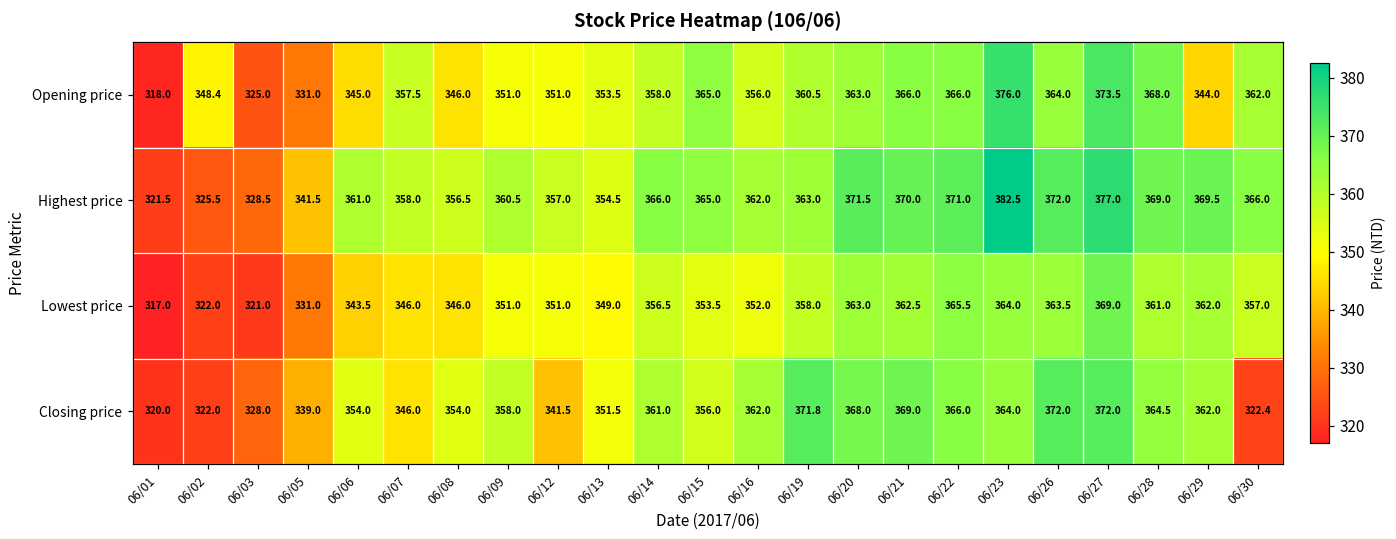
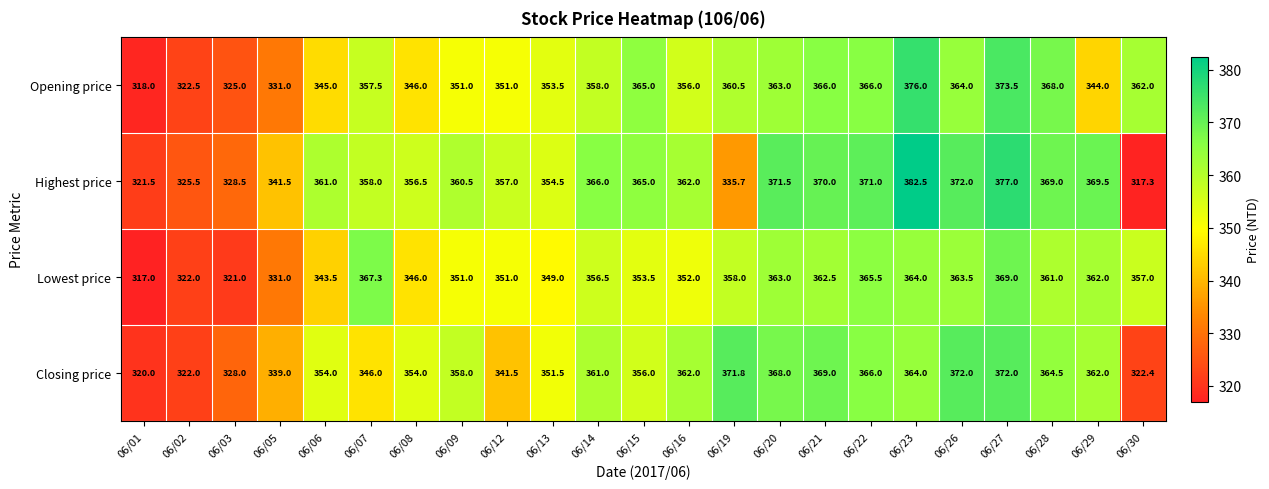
  {
    "Opening price": {
      "06/01": 318.0,
-     "06/02": 348.4,
+     "06/02": 322.5,
      "06/03": 325.0,
      "06/05": 331.0,
      "06/06": 345.0,
      "06/07": 357.5,
      "06/08": 346.0,
      "06/09": 351.0,
      "06/12": 351.0,
      "06/13": 353.5,
      "06/14": 358.0,
      "06/15": 365.0,
      "06/16": 356.0,
      "06/19": 360.5,
      "06/20": 363.0,
      "06/21": 366.0,
      "06/22": 366.0,
      "06/23": 376.0,
      "06/26": 364.0,
      "06/27": 373.5,
      "06/28": 368.0,
      "06/29": 344.0,
      "06/30": 362.0
    },
    "Highest price": {
      "06/01": 321.5,
      "06/02": 325.5,
      "06/03": 328.5,
      "06/05": 341.5,
      "06/06": 361.0,
      "06/07": 358.0,
      "06/08": 356.5,
      "06/09": 360.5,
      "06/12": 357.0,
      "06/13": 354.5,
      "06/14": 366.0,
      "06/15": 365.0,
      "06/16": 362.0,
-     "06/19": 363.0,
+     "06/19": 335.7,
      "06/20": 371.5,
      "06/21": 370.0,
      "06/22": 371.0,
      "06/23": 382.5,
      "06/26": 372.0,
      "06/27": 377.0,
      "06/28": 369.0,
      "06/29": 369.5,
-     "06/30": 366.0
+     "06/30": 317.3
    },
    "Lowest price": {
      "06/01": 317.0,
      "06/02": 322.0,
      "06/03": 321.0,
      "06/05": 331.0,
      "06/06": 343.5,
-     "06/07": 346.0,
+     "06/07": 367.3,
      "06/08": 346.0,
      "06/09": 351.0,
      "06/12": 351.0,
      "06/13": 349.0,
      "06/14": 356.5,
      "06/15": 353.5,
      "06/16": 352.0,
      "06/19": 358.0,
      "06/20": 363.0,
      "06/21": 362.5,
      "06/22": 365.5,
      "06/23": 364.0,
      "06/26": 363.5,
      "06/27": 369.0,
      "06/28": 361.0,
      "06/29": 362.0,
      "06/30": 357.0
    },
    "Closing price": {
      "06/01": 320.0,
      "06/02": 322.0,
      "06/03": 328.0,
      "06/05": 339.0,
      "06/06": 354.0,
      "06/07": 346.0,
      "06/08": 354.0,
      "06/09": 358.0,
      "06/12": 341.5,
      "06/13": 351.5,
      "06/14": 361.0,
      "06/15": 356.0,
      "06/16": 362.0,
      "06/19": 371.8,
      "06/20": 368.0,
      "06/21": 369.0,
      "06/22": 366.0,
      "06/23": 364.0,
      "06/26": 372.0,
      "06/27": 372.0,
      "06/28": 364.5,
      "06/29": 362.0,
      "06/30": 322.4
    }
  }
